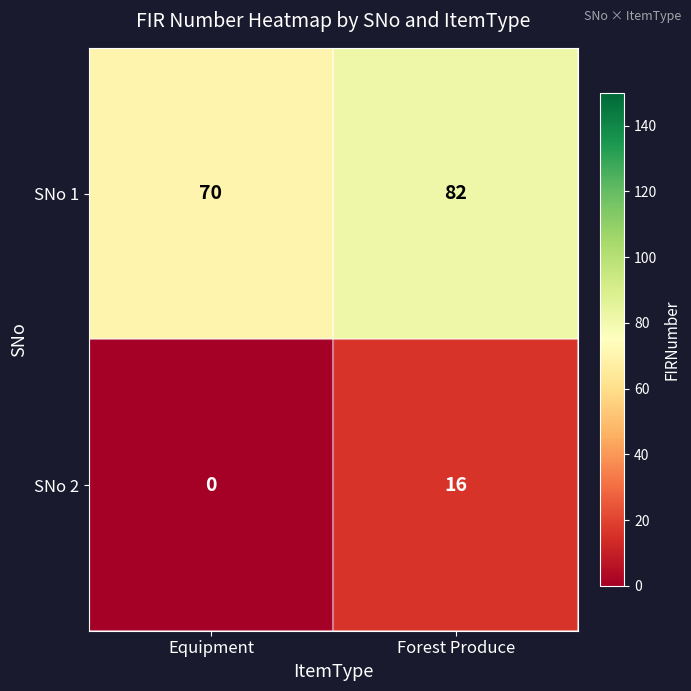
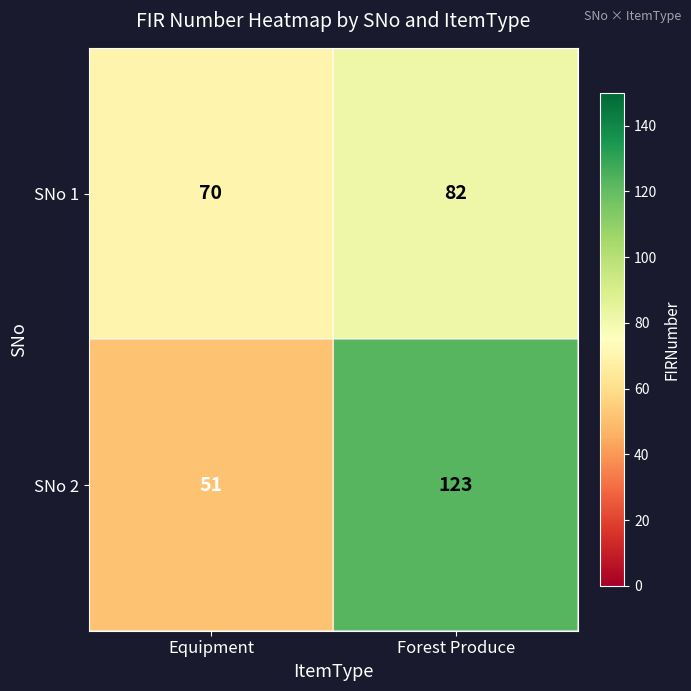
  {
    "SNo 1": {
      "Equipment": 70,
      "Forest Produce": 82
    },
    "SNo 2": {
-     "Equipment": 0,
-     "Forest Produce": 16
+     "Equipment": 51,
+     "Forest Produce": 123
    }
  }
